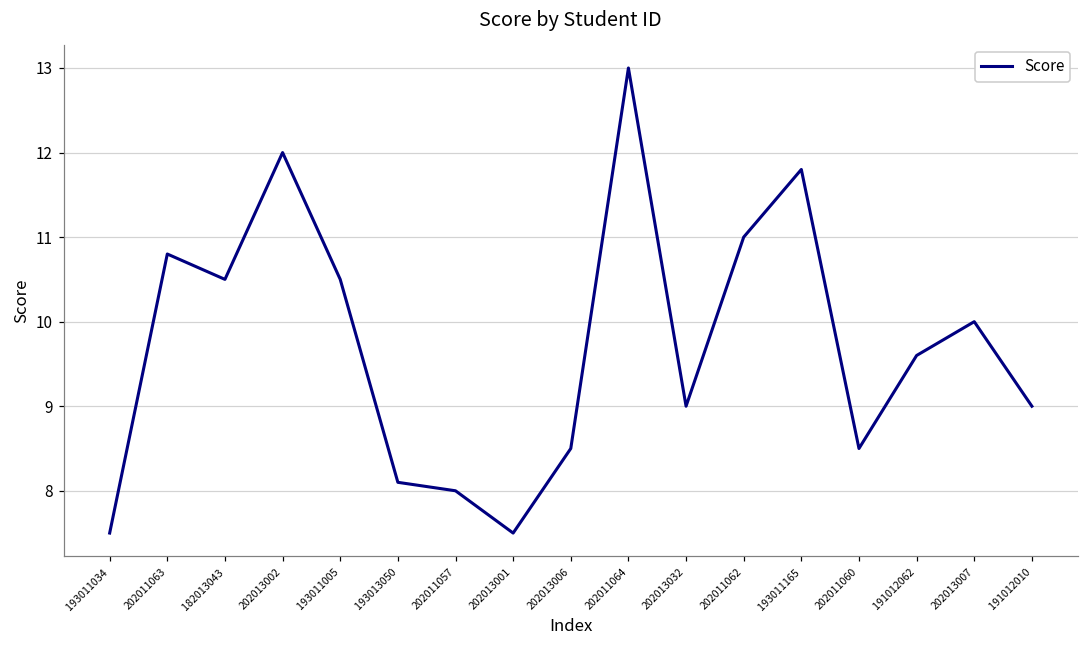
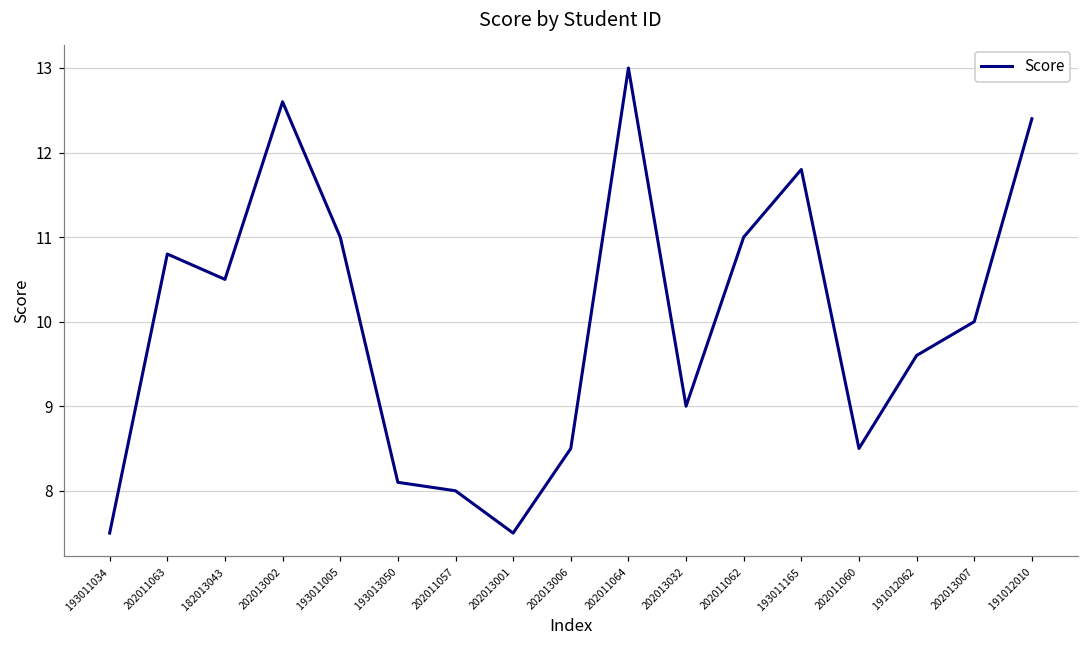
  {
    "193011034": 7.5,
    "202011063": 10.8,
    "182013043": 10.5,
-   "202013002": 12.0,
-   "193011005": 10.5,
+   "202013002": 12.6,
+   "193011005": 11.0,
    "193013050": 8.1,
    "202011057": 8.0,
    "202013001": 7.5,
    "202013006": 8.5,
    "202011064": 13.0,
    "202013032": 9.0,
    "202011062": 11.0,
    "193011165": 11.8,
    "202011060": 8.5,
    "191012062": 9.6,
    "202013007": 10.0,
-   "191012010": 9.0
+   "191012010": 12.4
  }
